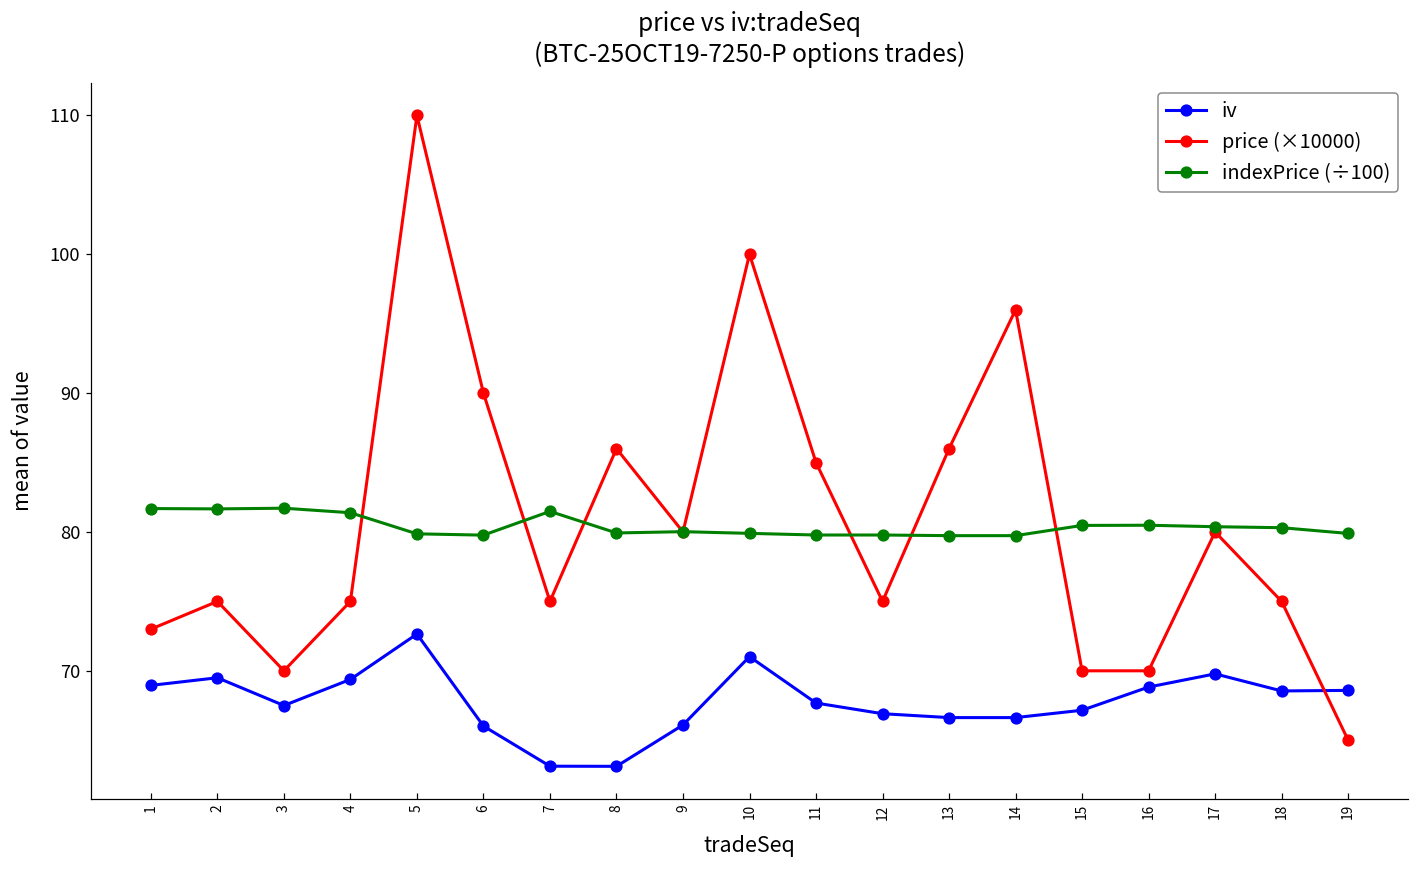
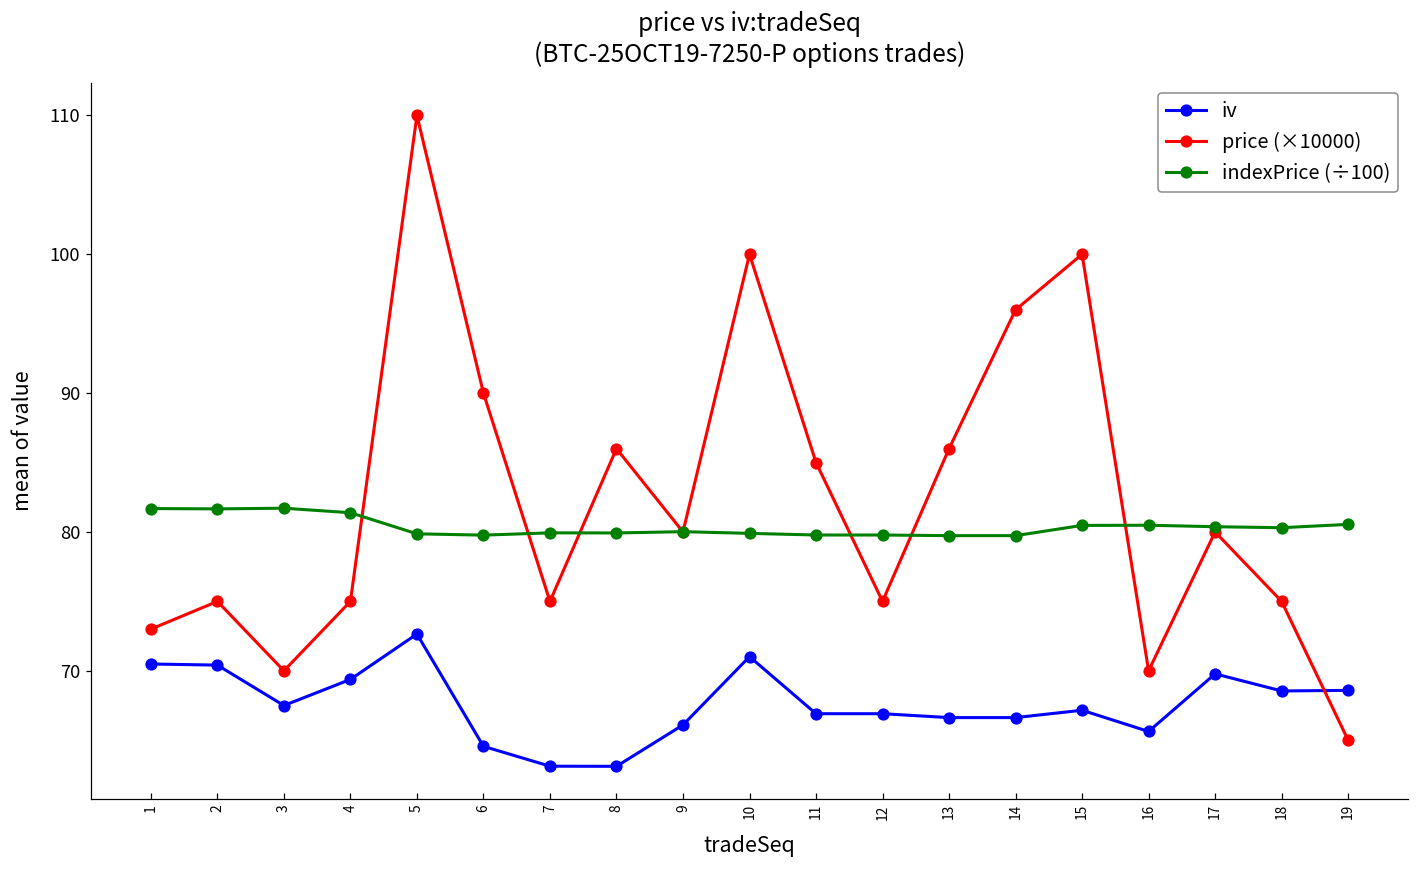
  {
    "iv": {
-     "1": 69.0,
-     "2": 69.5,
+     "1": 70.5,
+     "2": 70.4,
      "3": 67.5,
      "4": 69.4,
      "5": 72.7,
-     "6": 66.0,
+     "6": 64.6,
      "7": 63.1,
      "8": 63.1,
      "9": 66.1,
      "10": 71.0,
-     "11": 67.7,
+     "11": 66.9,
      "12": 66.9,
      "13": 66.6,
      "14": 66.6,
      "15": 67.2,
-     "16": 68.8,
+     "16": 65.6,
      "17": 69.8,
      "18": 68.6,
      "19": 68.6
    },
    "price (×10000)": {
      "1": 73.0,
      "2": 75.0,
      "3": 70.0,
      "4": 75.0,
      "5": 110.0,
      "6": 90.0,
      "7": 75.0,
      "8": 86.0,
      "10": 100.0,
      "11": 85.0,
      "12": 75.0,
      "13": 86.0,
      "14": 96.0,
-     "15": 70.0,
+     "15": 100.0,
      "16": 70.0,
      "17": 80.0,
      "18": 75.0,
      "19": 65.0
    },
    "indexPrice (÷100)": {
      "1": 81.7,
      "2": 81.7,
      "3": 81.7,
      "4": 81.4,
      "5": 79.9,
      "6": 79.8,
-     "7": 81.5,
+     "7": 79.9,
      "8": 79.9,
      "10": 79.9,
      "11": 79.8,
      "12": 79.8,
      "13": 79.7,
      "14": 79.7,
      "15": 80.5,
      "16": 80.5,
      "17": 80.4,
      "18": 80.3,
-     "19": 79.9
+     "19": 80.5
    }
  }
